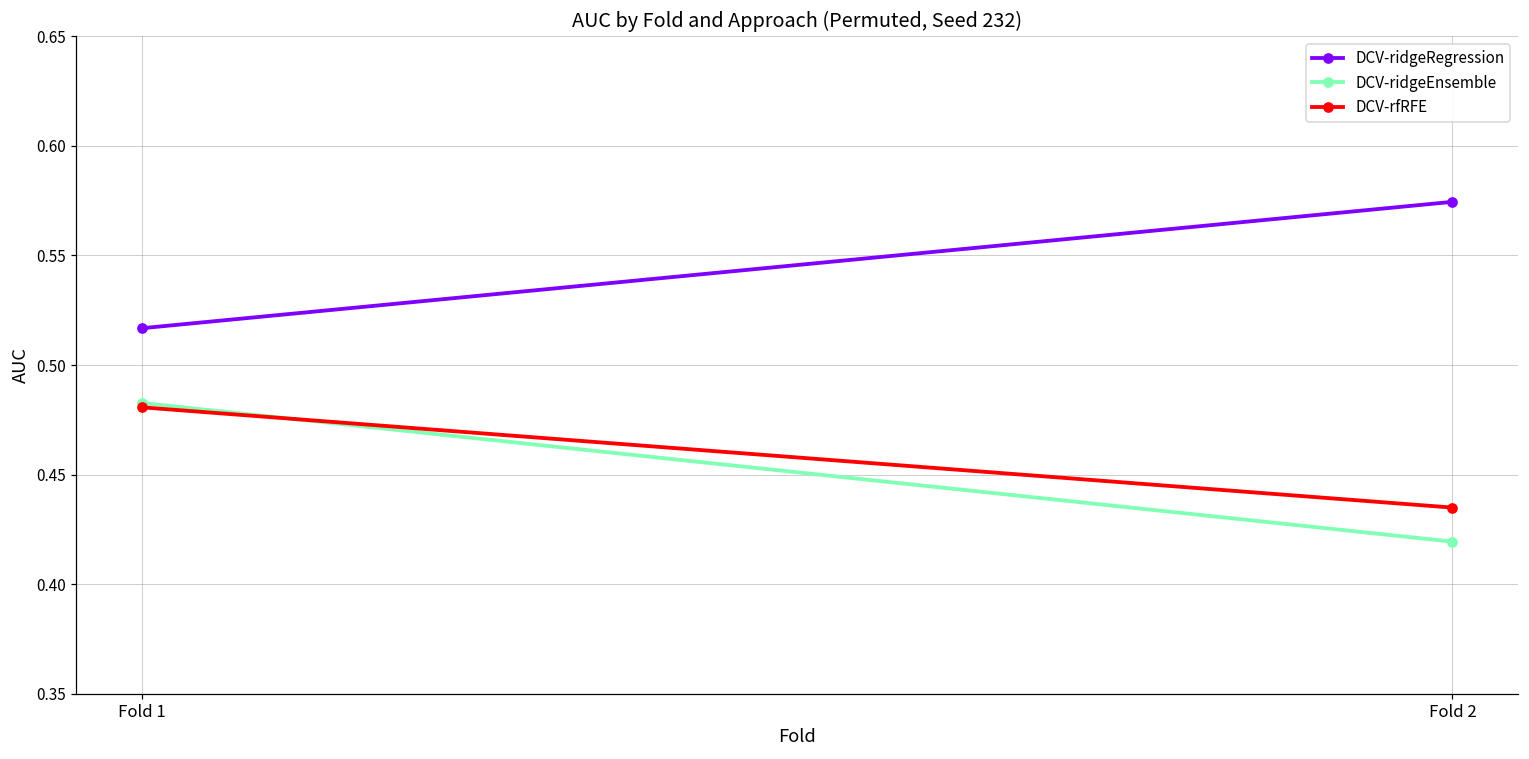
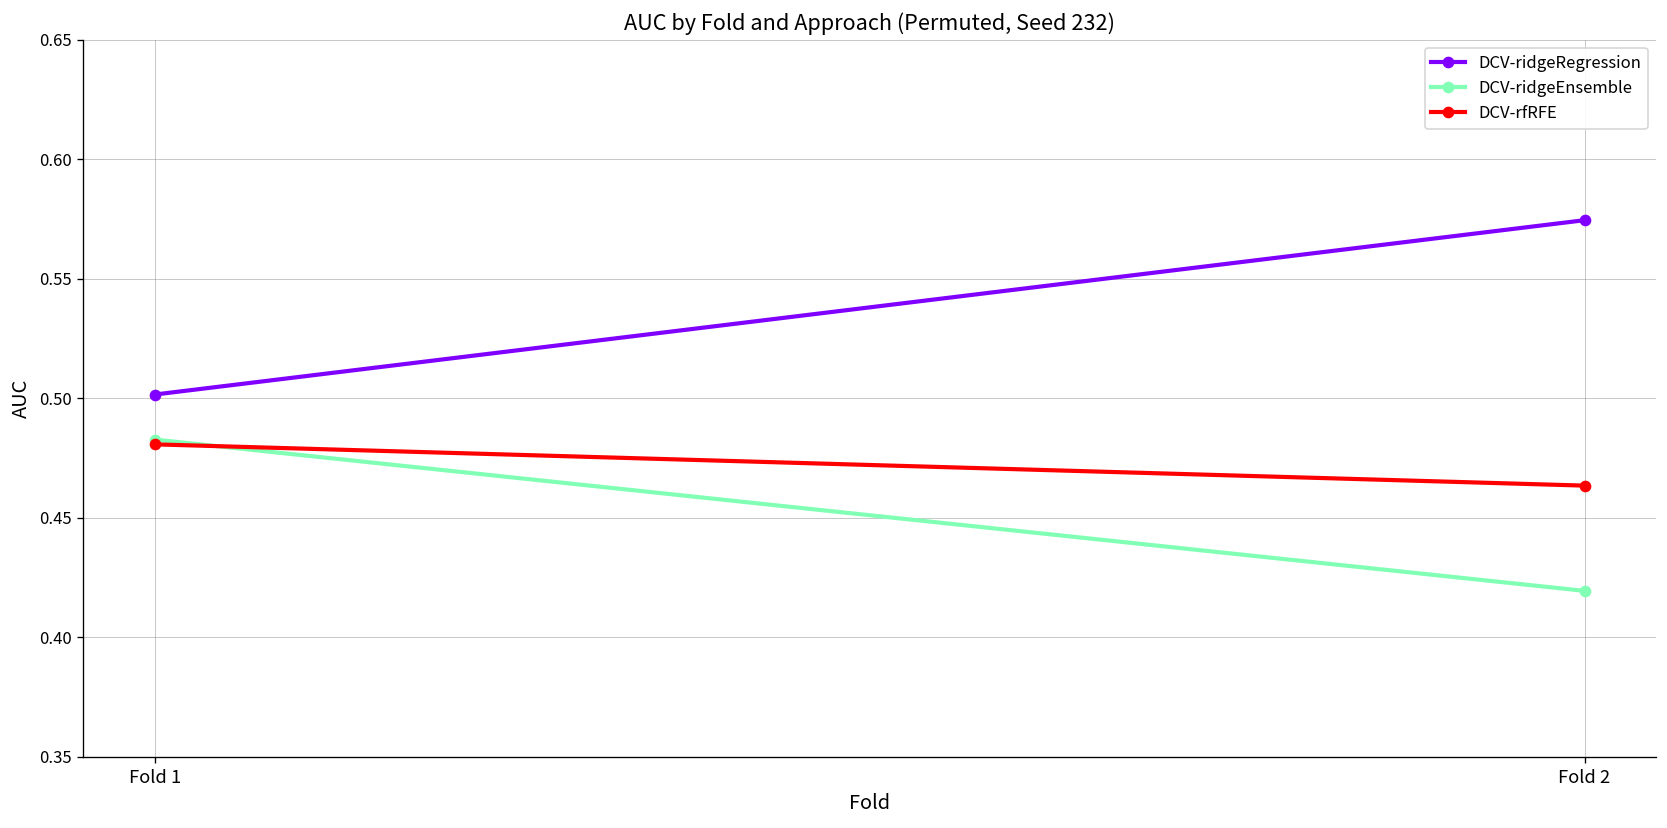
  {
    "DCV-ridgeRegression": {
-     "Fold 1": 0.517,
+     "Fold 1": 0.502,
      "Fold 2": 0.574
    },
    "DCV-ridgeEnsemble": {
      "Fold 1": 0.483,
      "Fold 2": 0.419
    },
    "DCV-rfRFE": {
      "Fold 1": 0.481,
-     "Fold 2": 0.435
+     "Fold 2": 0.463
    }
  }
